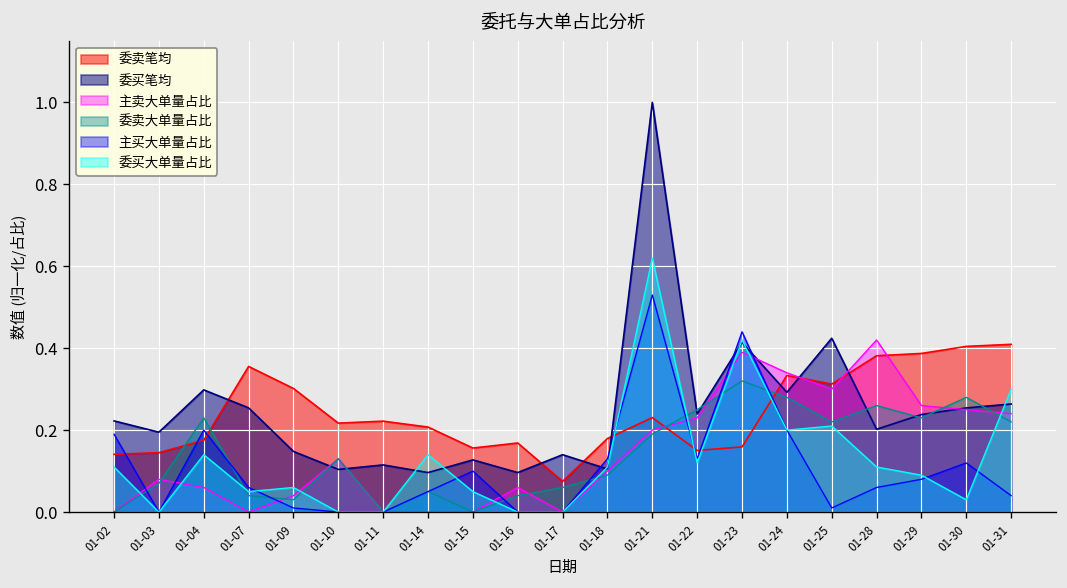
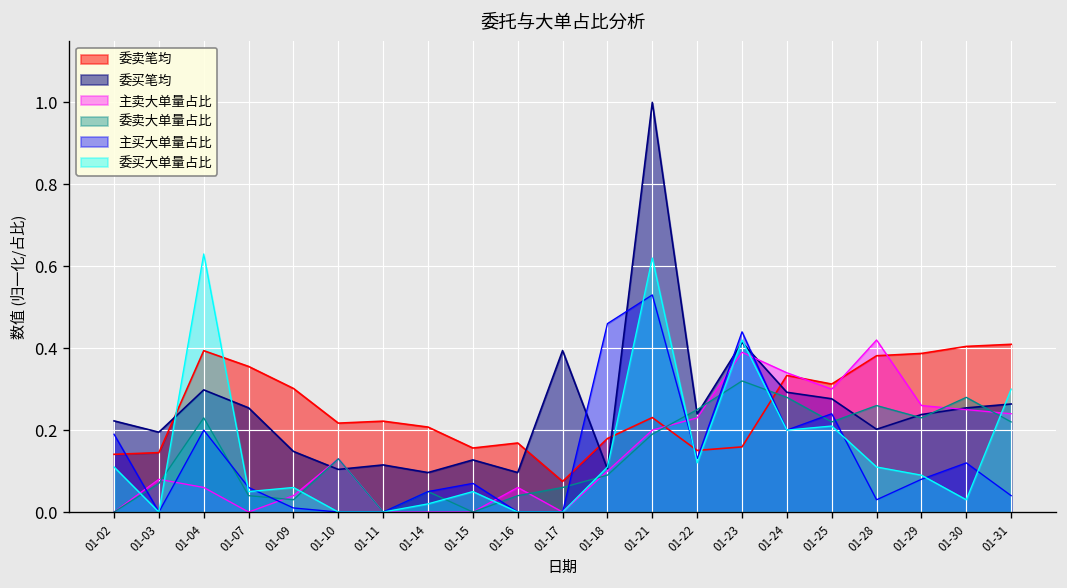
  {
    "委卖笔均": {
      "01-02": 0.14,
      "01-03": 0.15,
-     "01-04": 0.18,
+     "01-04": 0.39,
      "01-07": 0.36,
      "01-09": 0.30,
      "01-10": 0.22,
      "01-11": 0.22,
      "01-14": 0.21,
      "01-15": 0.16,
      "01-16": 0.17,
      "01-17": 0.07,
      "01-18": 0.18,
      "01-21": 0.23,
      "01-22": 0.15,
      "01-23": 0.16,
      "01-25": 0.31,
      "01-28": 0.38,
      "01-29": 0.39,
      "01-30": 0.40,
      "01-31": 0.41
    },
    "委买笔均": {
      "01-02": 0.22,
      "01-03": 0.19,
      "01-04": 0.30,
      "01-07": 0.25,
      "01-09": 0.15,
      "01-10": 0.10,
      "01-11": 0.12,
      "01-14": 0.10,
      "01-15": 0.13,
      "01-16": 0.10,
-     "01-17": 0.14,
+     "01-17": 0.39,
      "01-21": 1.00,
      "01-22": 0.24,
      "01-24": 0.29,
-     "01-25": 0.42,
+     "01-25": 0.28,
      "01-28": 0.20,
      "01-29": 0.24,
      "01-31": 0.26
    },
    "主卖大单量占比": {
      "01-03": 0.08,
      "01-04": 0.06,
      "01-07": 0.00,
      "01-09": 0.04,
      "01-14": 0.00,
      "01-16": 0.06,
      "01-21": 0.20,
      "01-22": 0.23,
      "01-23": 0.39,
      "01-25": 0.30,
      "01-28": 0.42,
      "01-29": 0.26,
      "01-31": 0.24
    },
    "委卖大单量占比": {
      "01-03": 0.07,
      "01-04": 0.23,
      "01-07": 0.04,
      "01-09": 0.03,
      "01-16": 0.04,
      "01-17": 0.06,
      "01-18": 0.09,
      "01-21": 0.19,
      "01-22": 0.25,
      "01-23": 0.32,
      "01-24": 0.28,
      "01-25": 0.22,
      "01-28": 0.26,
      "01-29": 0.23,
      "01-30": 0.28,
      "01-31": 0.22
    },
    "主买大单量占比": {
      "01-02": 0.19,
      "01-04": 0.20,
      "01-07": 0.06,
      "01-09": 0.01,
-     "01-15": 0.10,
-     "01-18": 0.13,
+     "01-15": 0.07,
+     "01-18": 0.46,
      "01-21": 0.53,
      "01-22": 0.13,
      "01-23": 0.44,
-     "01-25": 0.01,
-     "01-28": 0.06,
+     "01-25": 0.24,
+     "01-28": 0.03,
      "01-29": 0.08,
      "01-30": 0.12,
      "01-31": 0.04
    },
    "委买大单量占比": {
      "01-02": 0.11,
-     "01-04": 0.14,
+     "01-04": 0.63,
      "01-07": 0.05,
      "01-09": 0.06,
-     "01-14": 0.14,
+     "01-14": 0.02,
      "01-15": 0.05,
      "01-21": 0.62,
      "01-22": 0.12,
      "01-25": 0.21,
      "01-28": 0.11,
      "01-29": 0.09,
      "01-30": 0.03,
      "01-31": 0.30
    }
  }
